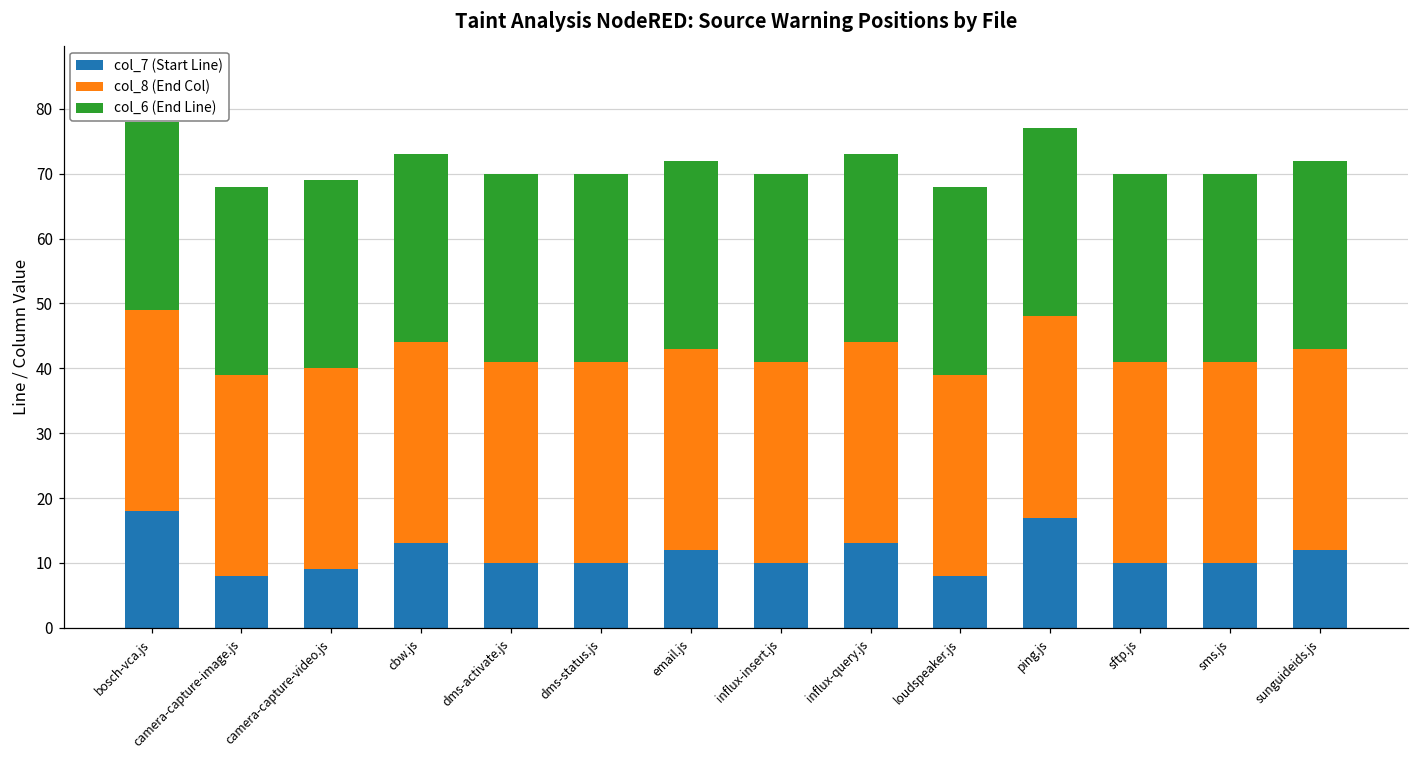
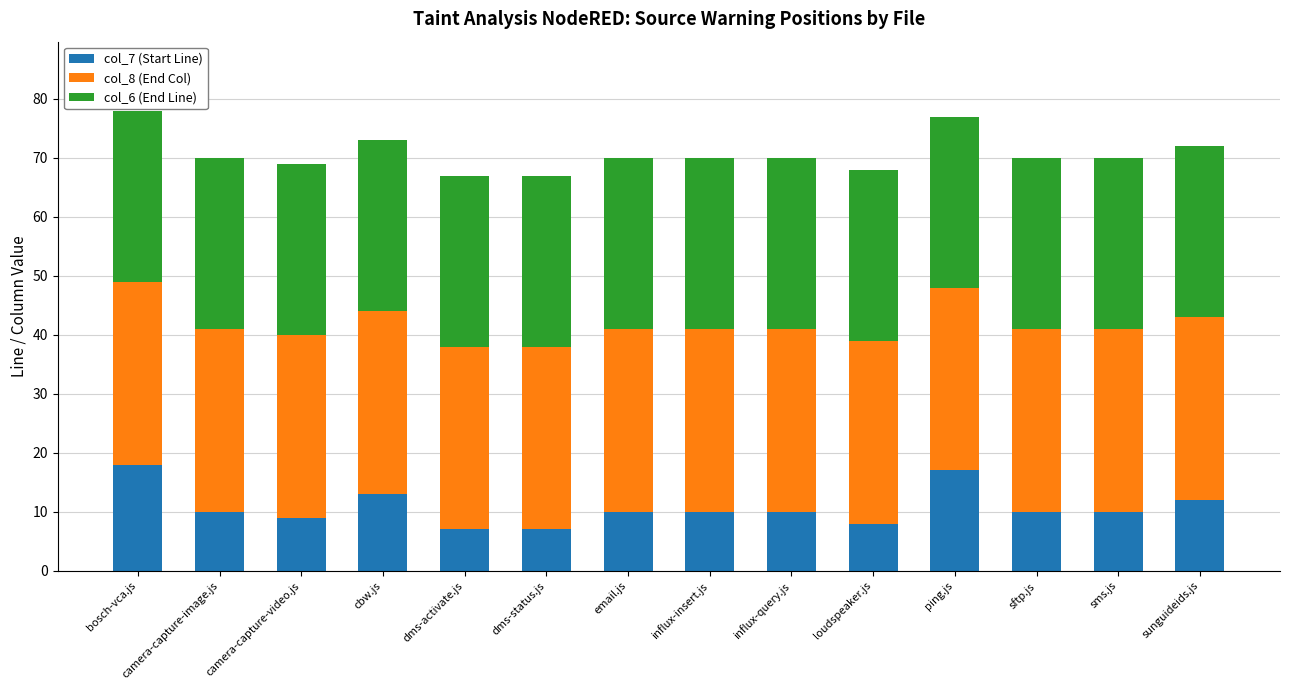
  {
    "col_7 (Start Line)": {
      "bosch-vca.js": 18,
-     "camera-capture-image.js": 8,
+     "camera-capture-image.js": 10,
      "camera-capture-video.js": 9,
      "cbw.js": 13,
-     "dms-activate.js": 10,
-     "dms-status.js": 10,
-     "email.js": 12,
+     "dms-activate.js": 7,
+     "dms-status.js": 7,
+     "email.js": 10,
      "influx-insert.js": 10,
-     "influx-query.js": 13,
+     "influx-query.js": 10,
      "loudspeaker.js": 8,
      "ping.js": 17,
      "sftp.js": 10,
      "sms.js": 10,
      "sunguideids.js": 12
    },
    "col_8 (End Col)": {
      "bosch-vca.js": 31,
      "camera-capture-image.js": 31,
      "camera-capture-video.js": 31,
      "cbw.js": 31,
      "dms-activate.js": 31,
      "dms-status.js": 31,
      "email.js": 31,
      "influx-insert.js": 31,
      "influx-query.js": 31,
      "loudspeaker.js": 31,
      "ping.js": 31,
      "sftp.js": 31,
      "sms.js": 31,
      "sunguideids.js": 31
    },
    "col_6 (End Line)": {
      "bosch-vca.js": 29,
      "camera-capture-image.js": 29,
      "camera-capture-video.js": 29,
      "cbw.js": 29,
      "dms-activate.js": 29,
      "dms-status.js": 29,
      "email.js": 29,
      "influx-insert.js": 29,
      "influx-query.js": 29,
      "loudspeaker.js": 29,
      "ping.js": 29,
      "sftp.js": 29,
      "sms.js": 29,
      "sunguideids.js": 29
    }
  }
